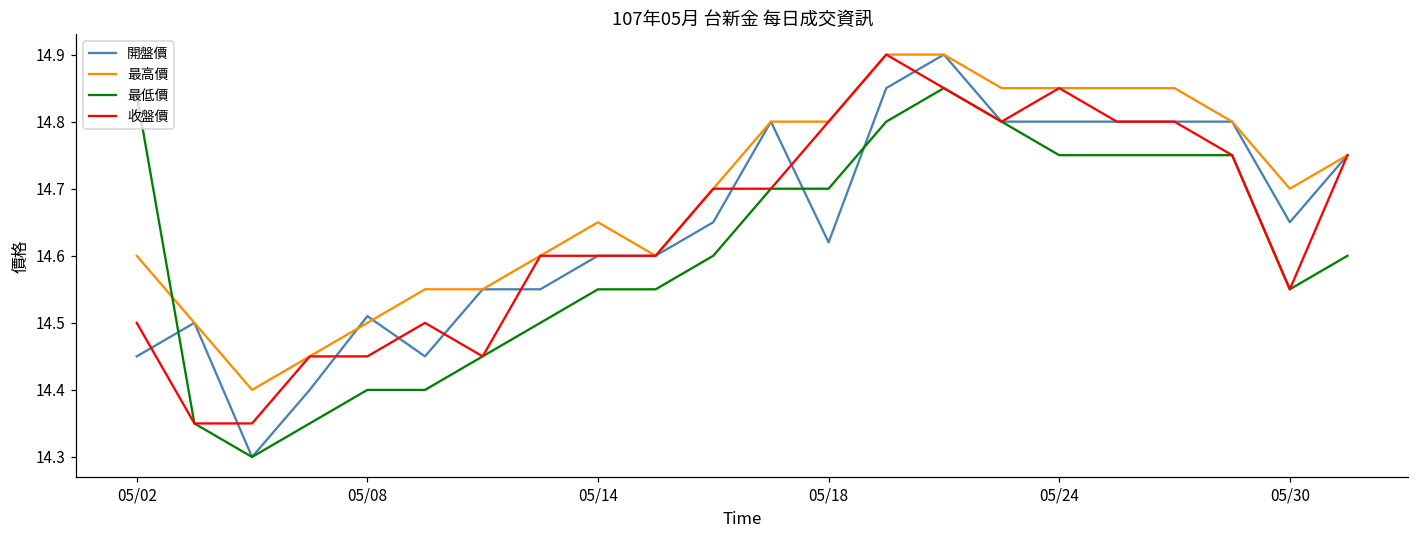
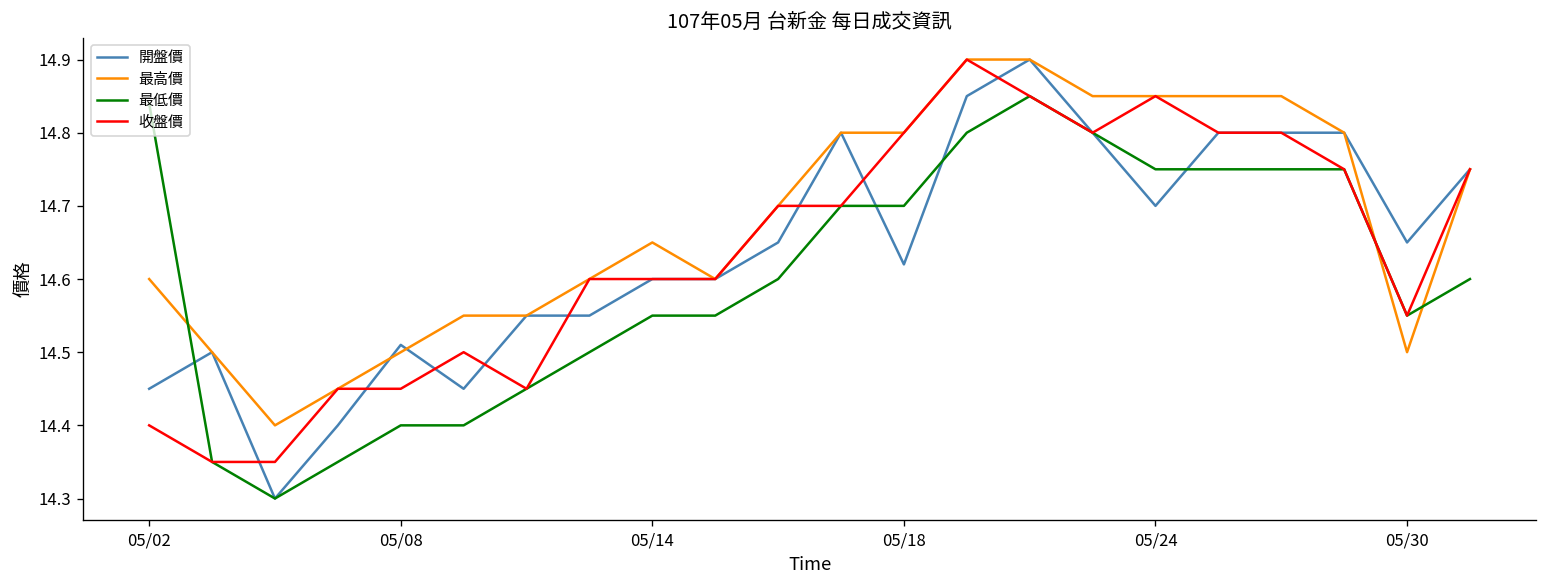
  {
    "開盤價": {
      "05/02": 14.45,
      "05/08": 14.51,
      "05/18": 14.62,
-     "05/24": 14.8,
+     "05/24": 14.7,
      "05/30": 14.65
    },
    "最高價": {
      "05/02": 14.6,
      "05/08": 14.5,
      "05/14": 14.65,
-     "05/30": 14.7
+     "05/30": 14.5
    },
    "最低價": {
      "05/08": 14.4,
      "05/14": 14.55,
      "05/18": 14.7,
      "05/24": 14.75
    },
    "收盤價": {
-     "05/02": 14.5,
+     "05/02": 14.4,
      "05/08": 14.45
    }
  }
